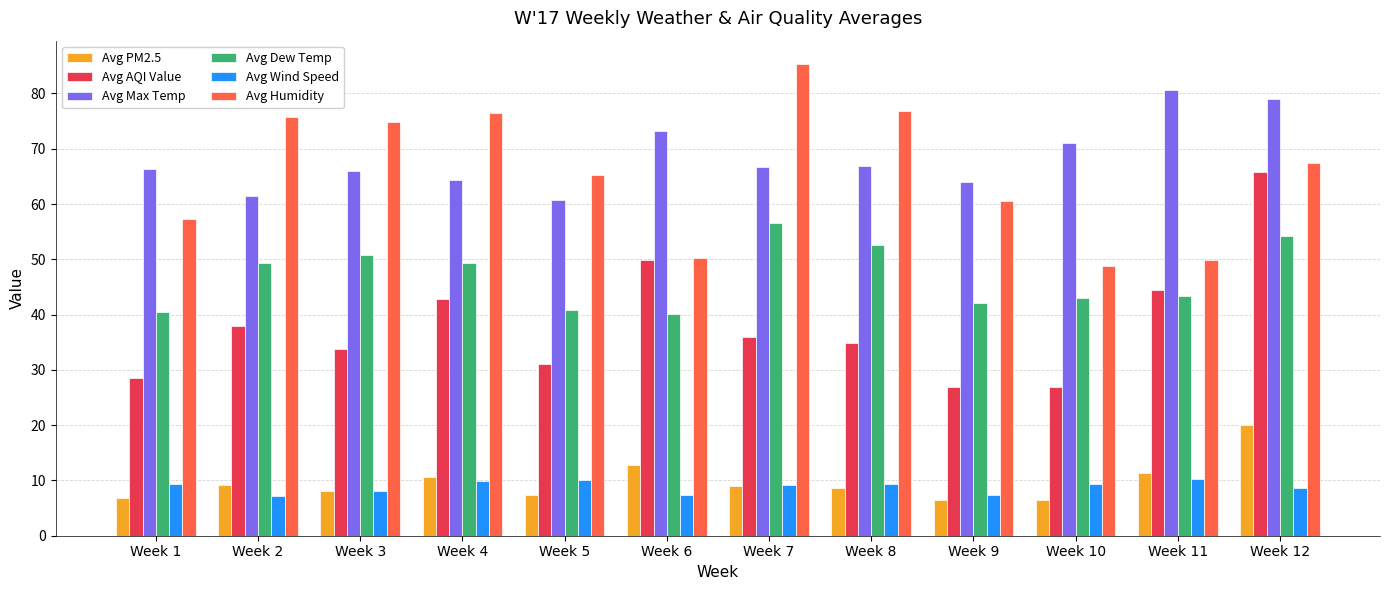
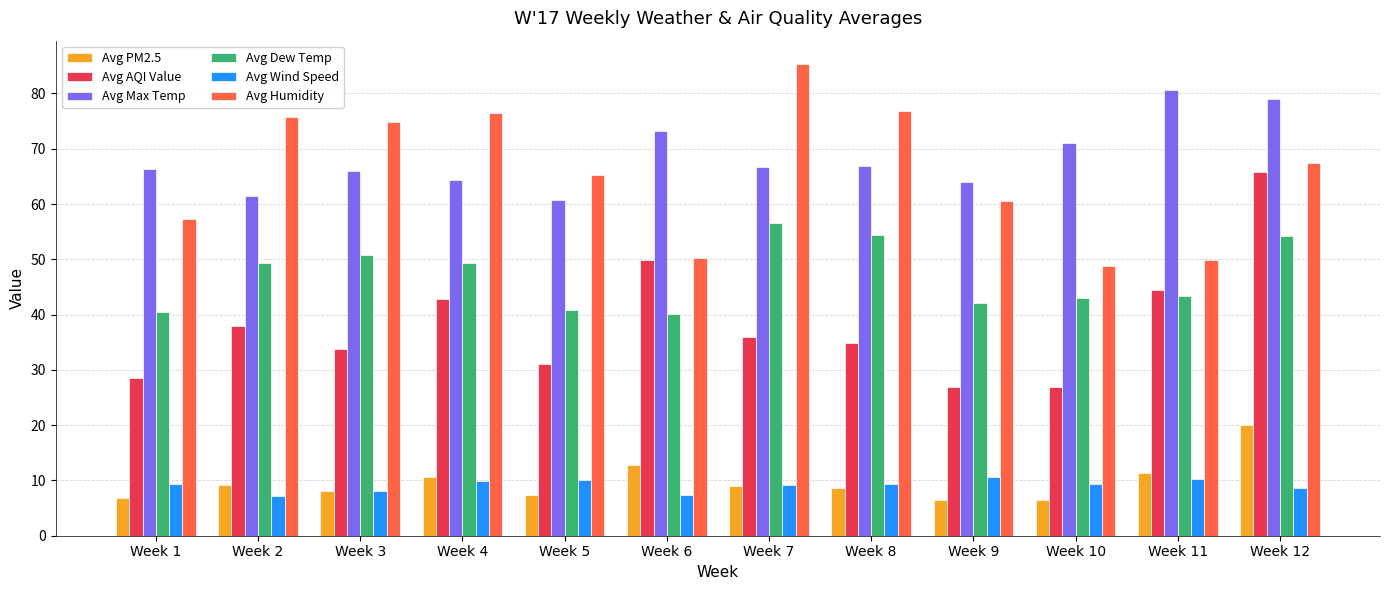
  {
    "Avg PM2.5": {
      "Week 1": 7,
      "Week 2": 9,
      "Week 3": 8,
      "Week 4": 11,
      "Week 5": 7,
      "Week 6": 13,
      "Week 7": 9,
      "Week 8": 9,
      "Week 9": 6,
      "Week 10": 6,
      "Week 11": 11,
      "Week 12": 20
    },
    "Avg Max Temp": {
      "Week 1": 66,
      "Week 2": 61,
      "Week 3": 66,
      "Week 4": 64,
      "Week 5": 61,
      "Week 6": 73,
      "Week 7": 67,
      "Week 8": 67,
      "Week 9": 64,
      "Week 10": 71,
      "Week 11": 81,
      "Week 12": 79
    },
    "Avg Dew Temp": {
      "Week 1": 40,
      "Week 2": 49,
      "Week 3": 51,
      "Week 4": 49,
      "Week 5": 41,
      "Week 6": 40,
      "Week 7": 57,
-     "Week 8": 53,
+     "Week 8": 54,
      "Week 9": 42,
      "Week 10": 43,
      "Week 11": 43,
      "Week 12": 54
    },
    "Avg Wind Speed": {
      "Week 1": 9,
      "Week 2": 7,
      "Week 3": 8,
      "Week 4": 10,
      "Week 5": 10,
      "Week 6": 7,
      "Week 7": 9,
      "Week 8": 9,
-     "Week 9": 7,
+     "Week 9": 11,
      "Week 10": 9,
      "Week 11": 10,
      "Week 12": 9
    }
  }
